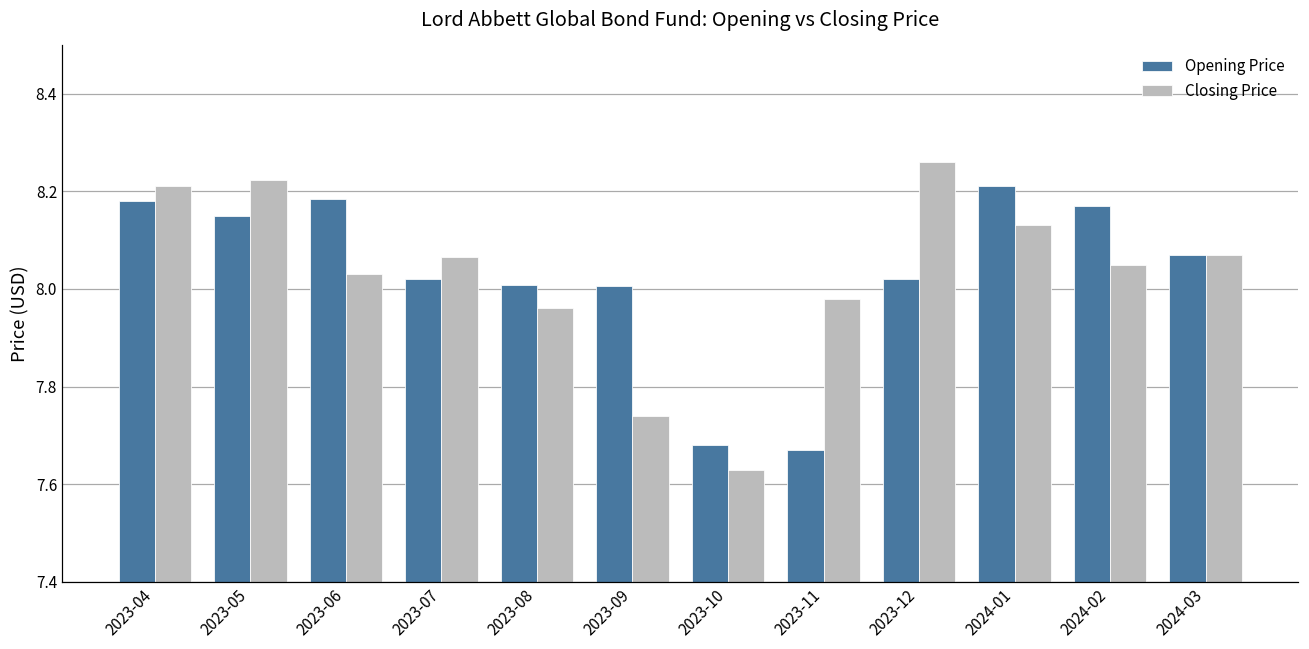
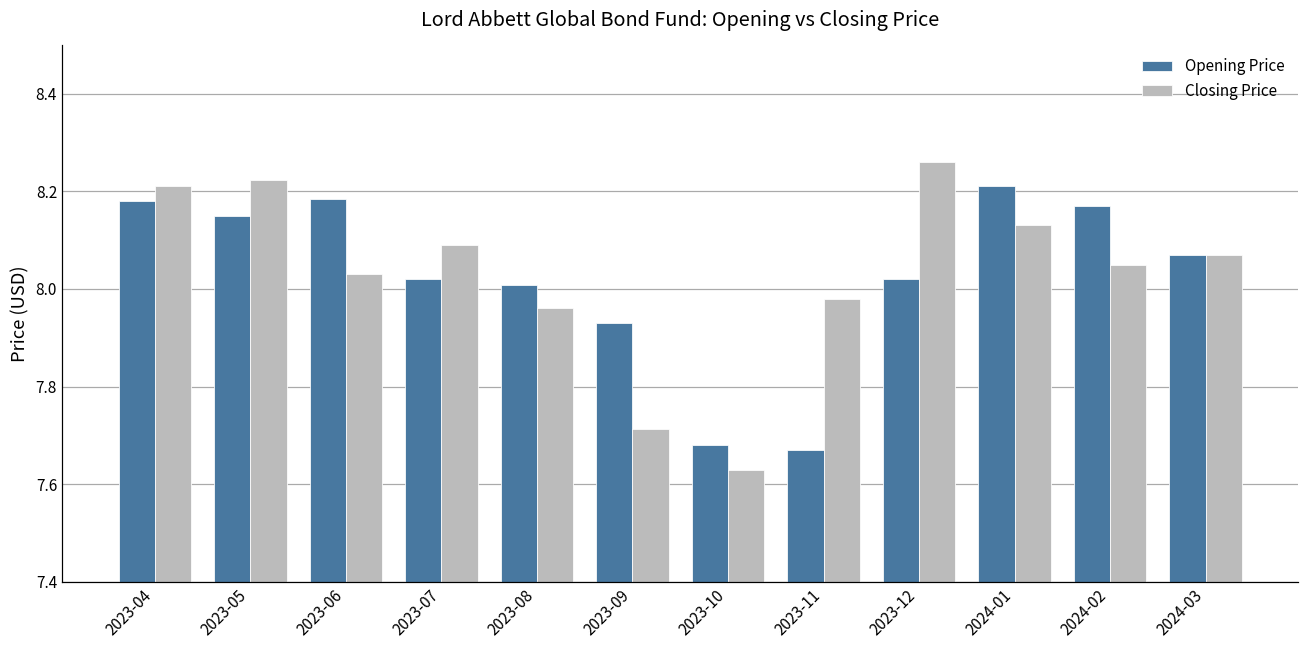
  {
    "Opening Price": {
      "2023-04": 8.18,
      "2023-05": 8.15,
      "2023-06": 8.18,
      "2023-07": 8.02,
      "2023-08": 8.01,
-     "2023-09": 8.01,
+     "2023-09": 7.93,
      "2023-10": 7.68,
      "2023-11": 7.67,
      "2023-12": 8.02,
      "2024-01": 8.21,
      "2024-02": 8.17,
      "2024-03": 8.07
    },
    "Closing Price": {
      "2023-04": 8.21,
      "2023-05": 8.22,
      "2023-06": 8.03,
-     "2023-07": 8.07,
+     "2023-07": 8.09,
      "2023-08": 7.96,
-     "2023-09": 7.74,
+     "2023-09": 7.71,
      "2023-10": 7.63,
      "2023-11": 7.98,
      "2023-12": 8.26,
      "2024-01": 8.13,
      "2024-02": 8.05,
      "2024-03": 8.07
    }
  }
